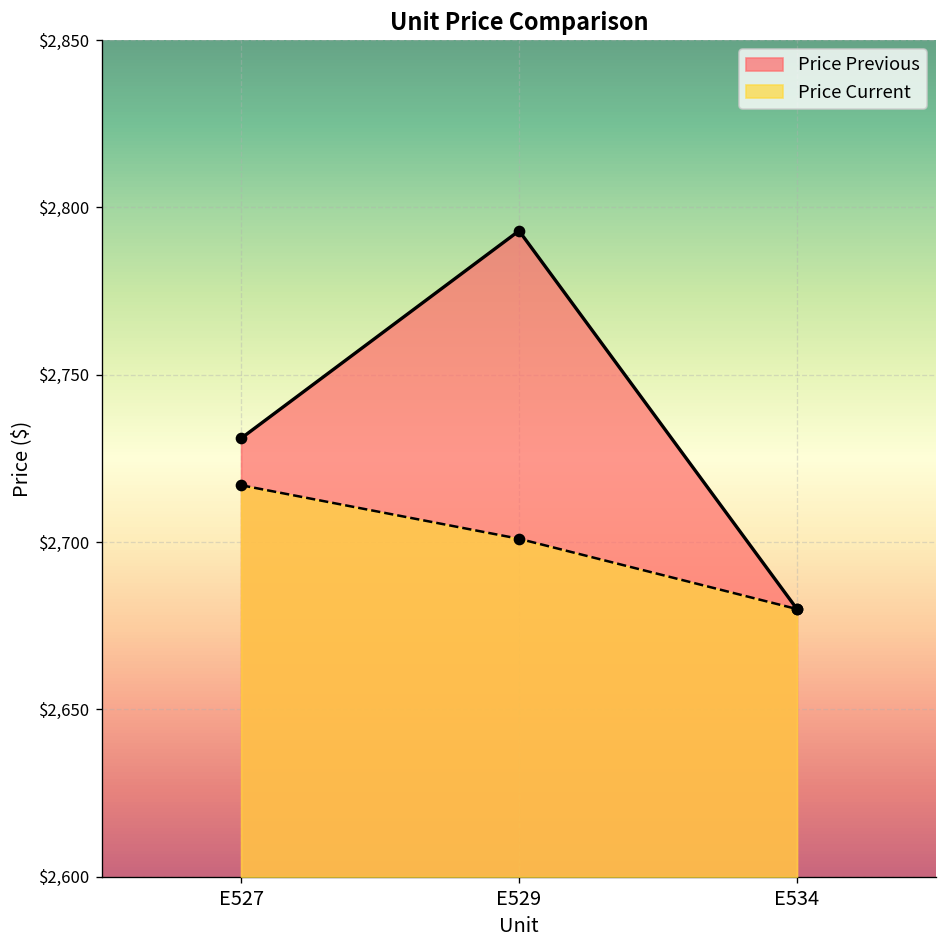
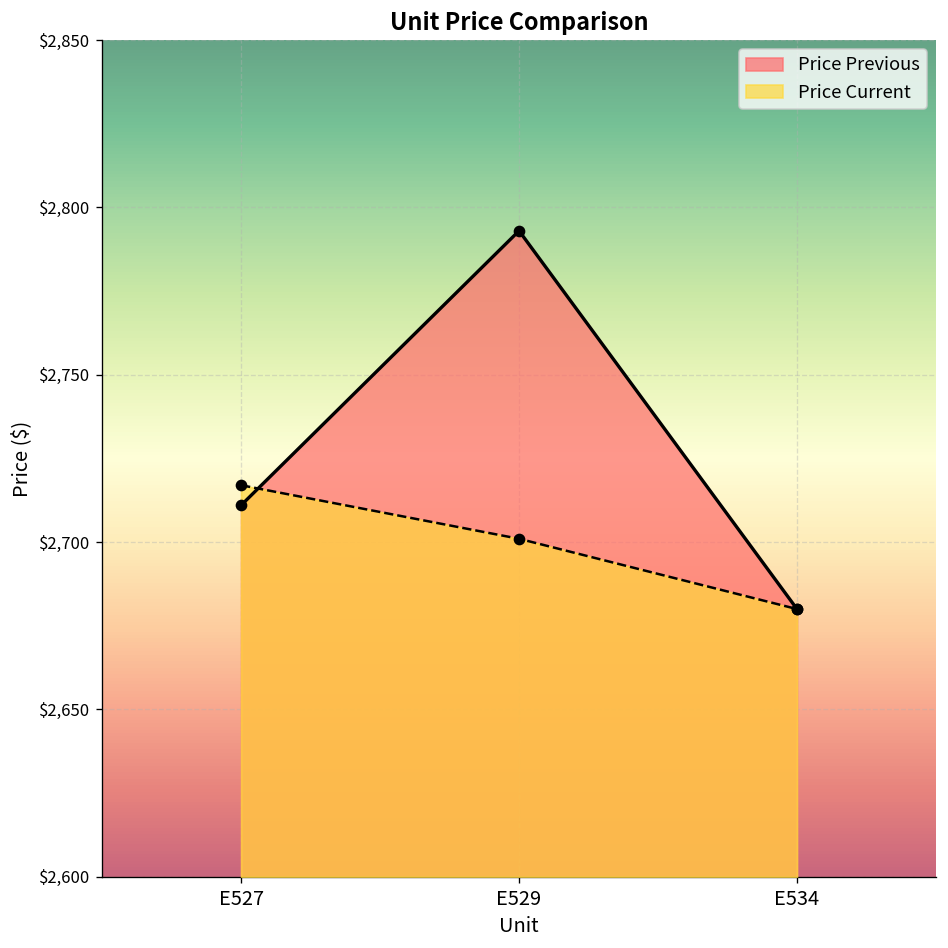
  {
    "Price Previous": {
-     "E527": "$2,731",
+     "E527": "$2,711",
      "E529": "$2,793"
    },
    "Price Current": {
      "E527": "$2,717",
      "E529": "$2,701"
    }
  }
